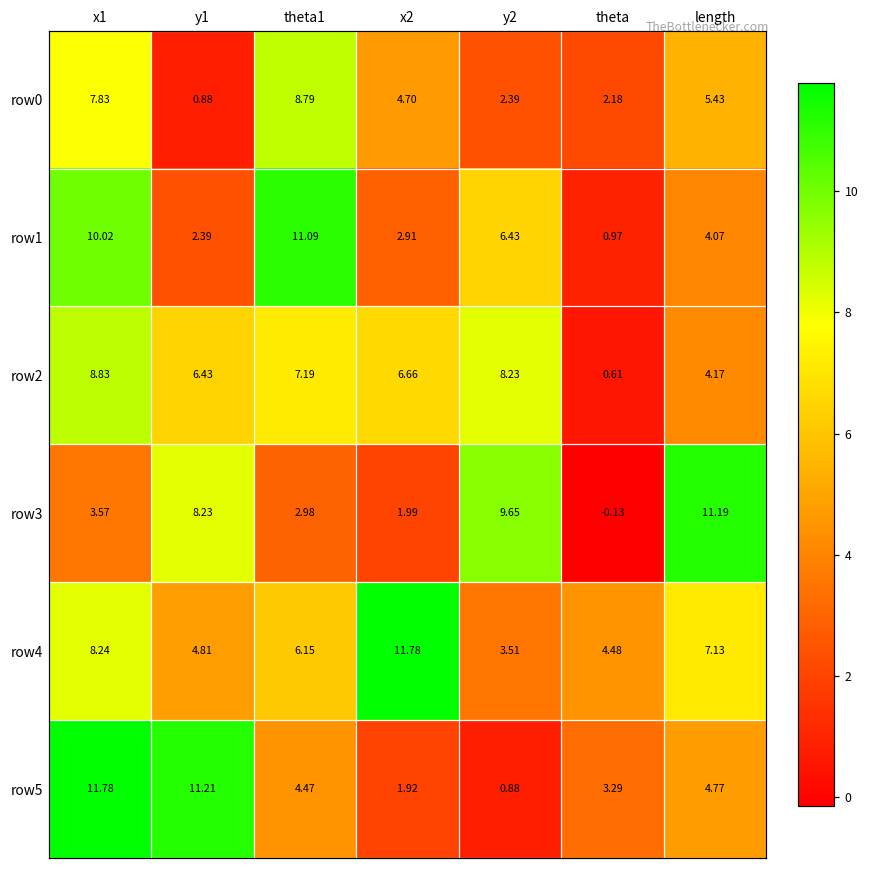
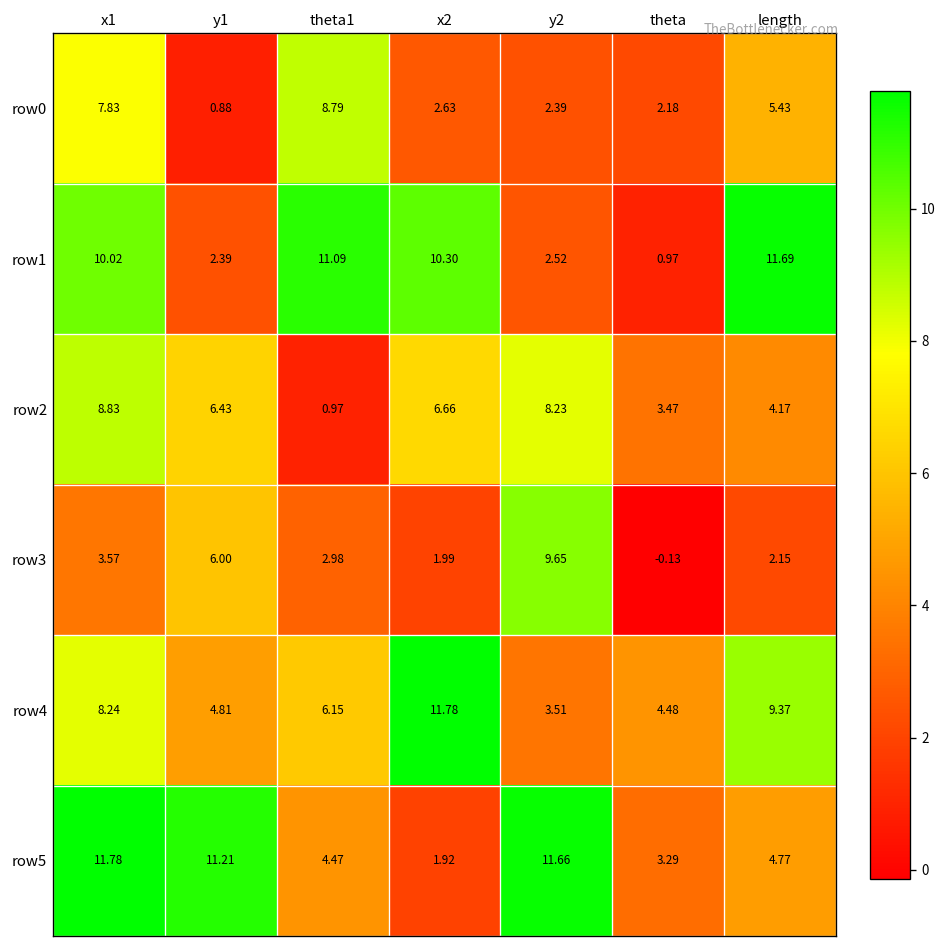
  {
    "row0": {
      "x1": 7.83,
      "y1": 0.88,
      "theta1": 8.79,
-     "x2": 4.70,
+     "x2": 2.63,
      "y2": 2.39,
      "theta": 2.18,
      "length": 5.43
    },
    "row1": {
      "x1": 10.02,
      "y1": 2.39,
      "theta1": 11.09,
-     "x2": 2.91,
-     "y2": 6.43,
+     "x2": 10.30,
+     "y2": 2.52,
      "theta": 0.97,
-     "length": 4.07
+     "length": 11.69
    },
    "row2": {
      "x1": 8.83,
      "y1": 6.43,
-     "theta1": 7.19,
+     "theta1": 0.97,
      "x2": 6.66,
      "y2": 8.23,
-     "theta": 0.61,
+     "theta": 3.47,
      "length": 4.17
    },
    "row3": {
      "x1": 3.57,
-     "y1": 8.23,
+     "y1": 6.00,
      "theta1": 2.98,
      "x2": 1.99,
      "y2": 9.65,
      "theta": -0.13,
-     "length": 11.19
+     "length": 2.15
    },
    "row4": {
      "x1": 8.24,
      "y1": 4.81,
      "theta1": 6.15,
      "x2": 11.78,
      "y2": 3.51,
      "theta": 4.48,
-     "length": 7.13
+     "length": 9.37
    },
    "row5": {
      "x1": 11.78,
      "y1": 11.21,
      "theta1": 4.47,
      "x2": 1.92,
-     "y2": 0.88,
+     "y2": 11.66,
      "theta": 3.29,
      "length": 4.77
    }
  }
